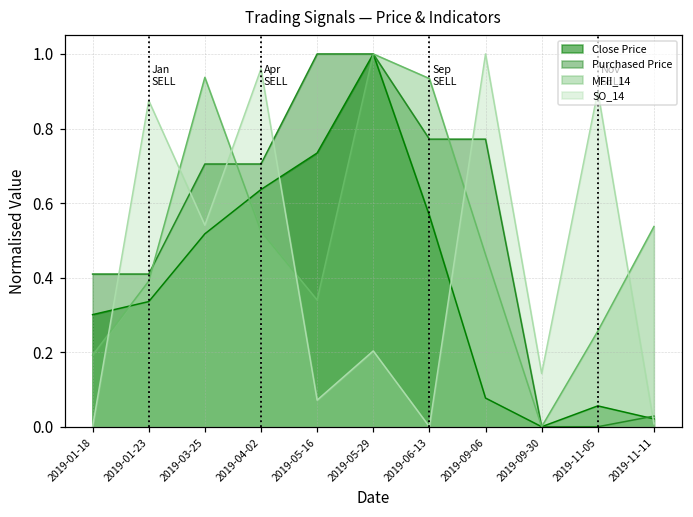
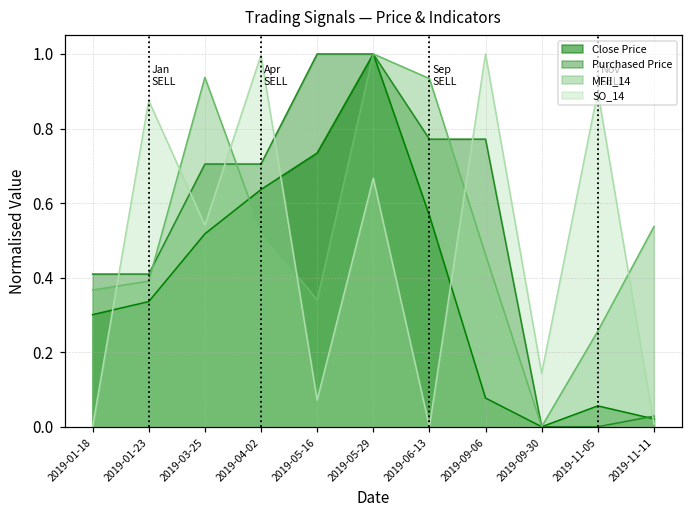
  {
    "MFII_14": {
-     "2019-01-18": 0.19,
+     "2019-01-18": 0.37,
      "2019-01-23": 0.39,
      "2019-03-25": 0.94,
      "2019-04-02": 0.52,
      "2019-05-16": 0.34,
      "2019-06-13": 0.93,
      "2019-09-06": 0.46,
      "2019-11-05": 0.26,
      "2019-11-11": 0.54
    },
    "SO_14": {
      "2019-01-18": 0.00,
      "2019-01-23": 0.88,
      "2019-03-25": 0.54,
-     "2019-04-02": 0.96,
+     "2019-04-02": 1.00,
      "2019-05-16": 0.07,
-     "2019-05-29": 0.20,
+     "2019-05-29": 0.67,
      "2019-06-13": 0.00,
      "2019-09-06": 1.00,
      "2019-09-30": 0.14,
      "2019-11-11": 0.01
    }
  }
